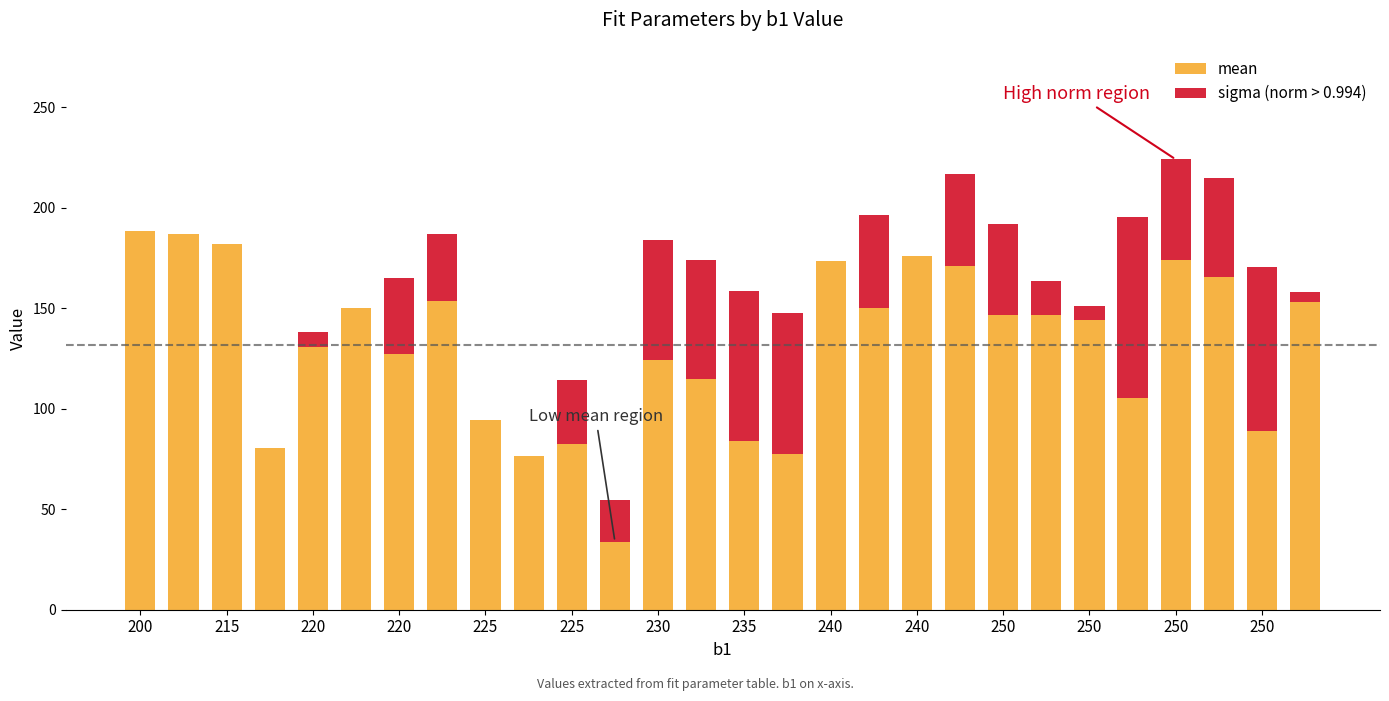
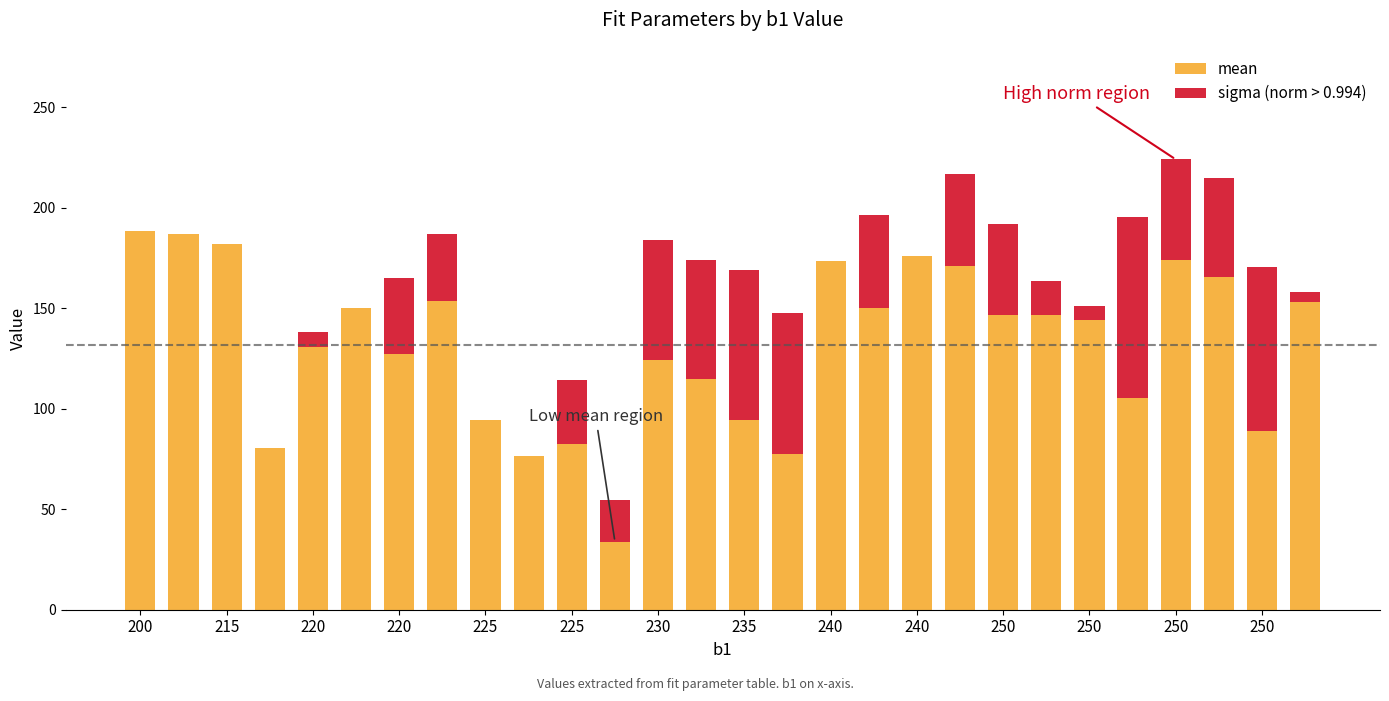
  {
    "mean": {
      "200": 189,
      "215": 182,
      "230": 124,
-     "235": 84
+     "235": 94
    },
    "sigma (norm > 0.994)": {
      "200": 0,
      "215": 0,
      "230": 60,
      "235": 75
    }
  }
